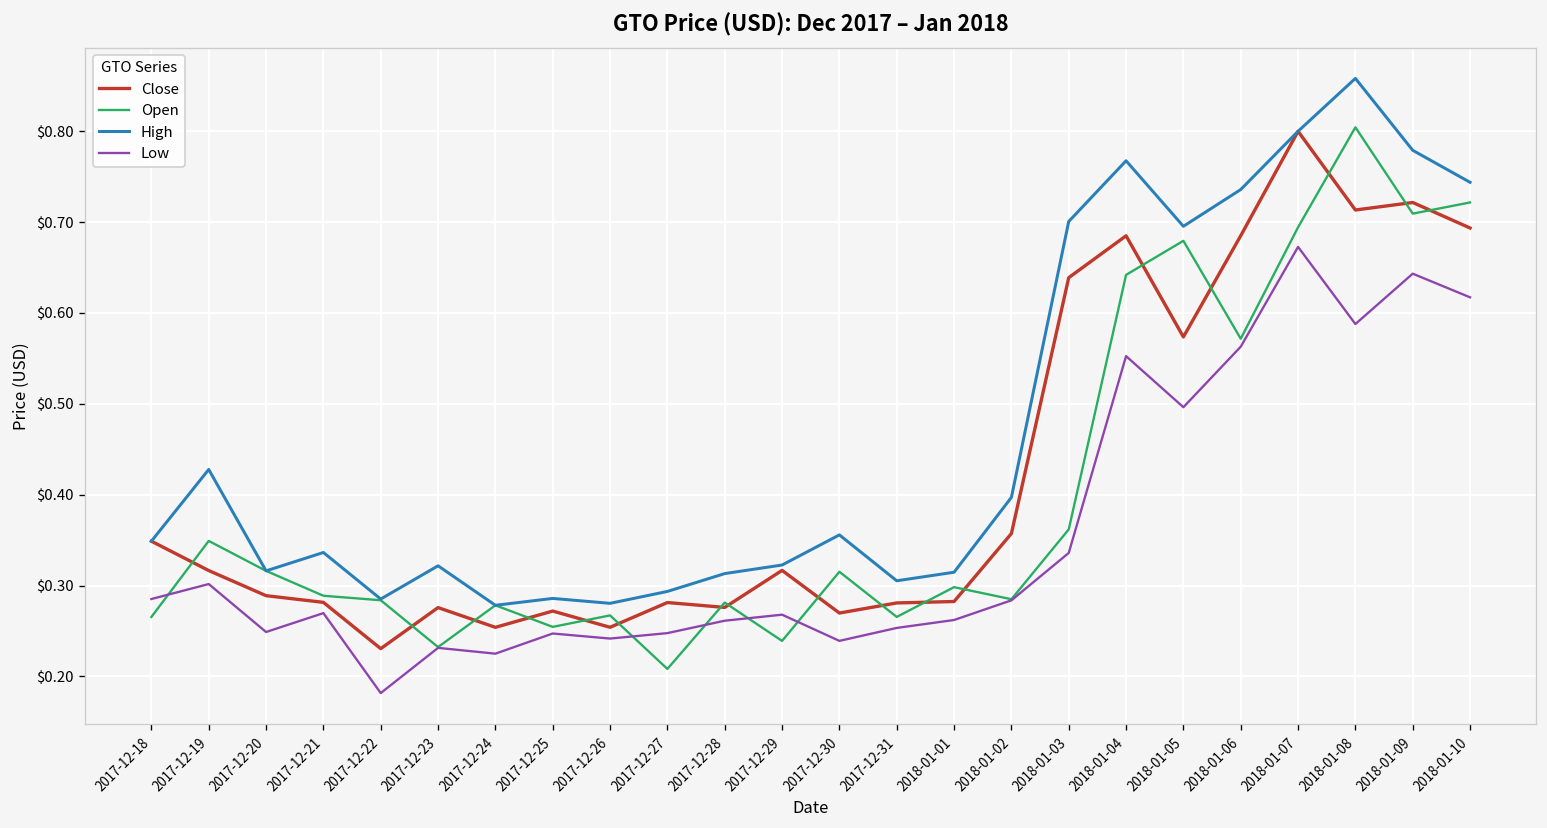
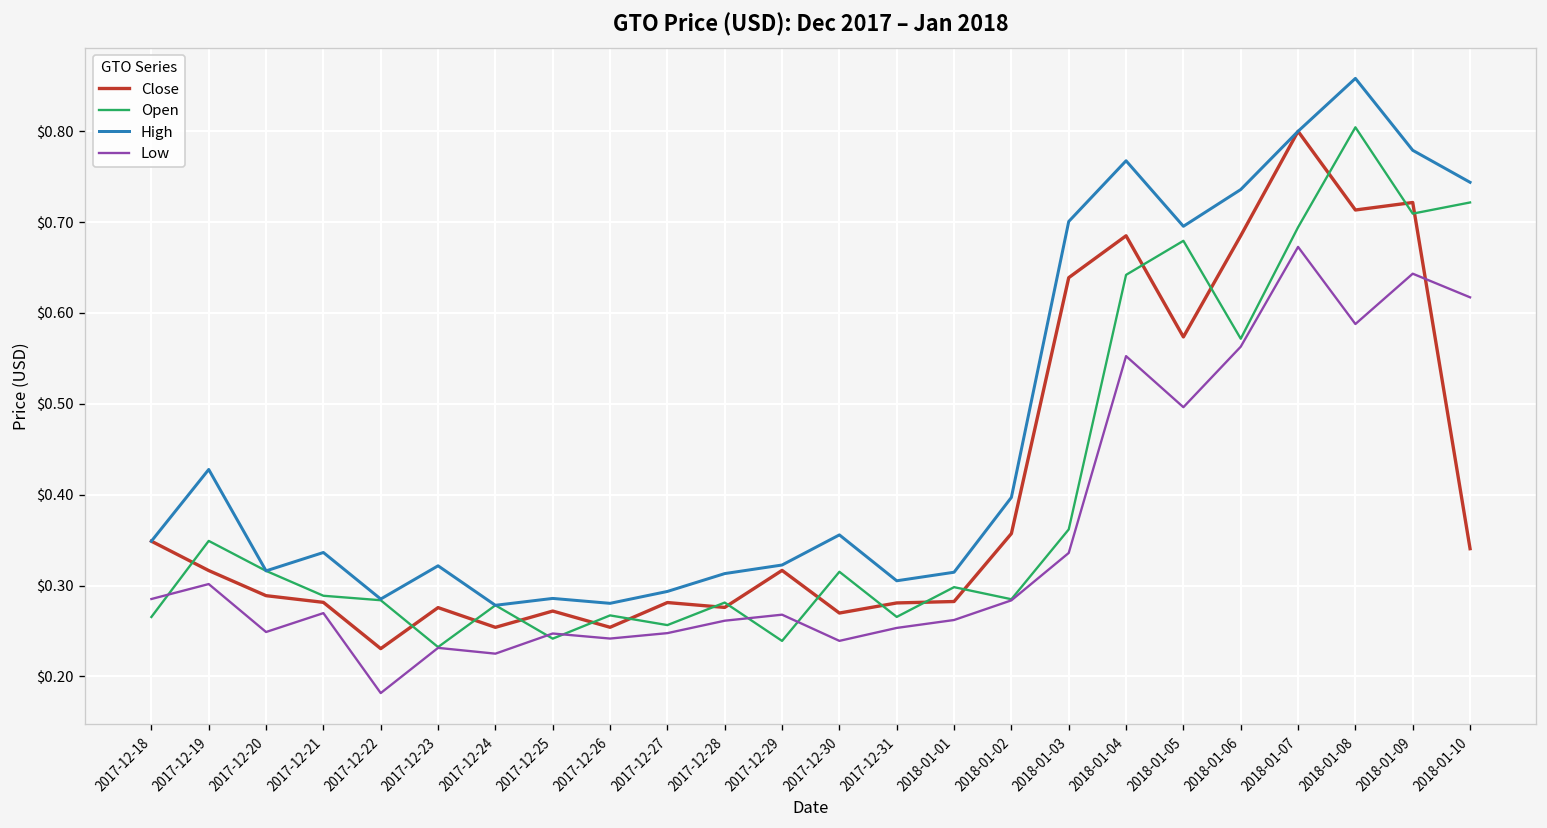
  {
    "Close": {
      "2017-12-19": "$0.32",
      "2017-12-20": "$0.29",
      "2017-12-21": "$0.28",
      "2017-12-22": "$0.23",
      "2017-12-23": "$0.28",
      "2017-12-24": "$0.25",
      "2017-12-25": "$0.27",
      "2017-12-26": "$0.25",
      "2017-12-27": "$0.28",
      "2017-12-28": "$0.28",
      "2017-12-29": "$0.32",
      "2017-12-30": "$0.27",
      "2017-12-31": "$0.28",
      "2018-01-01": "$0.28",
      "2018-01-02": "$0.36",
      "2018-01-03": "$0.64",
      "2018-01-04": "$0.68",
      "2018-01-05": "$0.57",
      "2018-01-06": "$0.68",
      "2018-01-08": "$0.71",
      "2018-01-09": "$0.72",
-     "2018-01-10": "$0.69"
+     "2018-01-10": "$0.34"
    },
    "Open": {
      "2017-12-18": "$0.27",
      "2017-12-19": "$0.35",
      "2017-12-21": "$0.29",
-     "2017-12-25": "$0.25",
+     "2017-12-25": "$0.24",
      "2017-12-26": "$0.27",
-     "2017-12-27": "$0.21",
+     "2017-12-27": "$0.26",
      "2017-12-28": "$0.28",
      "2017-12-29": "$0.24",
      "2017-12-30": "$0.32",
      "2017-12-31": "$0.27",
      "2018-01-01": "$0.30",
      "2018-01-03": "$0.36",
      "2018-01-04": "$0.64",
      "2018-01-05": "$0.68",
      "2018-01-06": "$0.57",
      "2018-01-07": "$0.69",
      "2018-01-08": "$0.80",
      "2018-01-09": "$0.71",
      "2018-01-10": "$0.72"
    },
    "High": {
      "2017-12-19": "$0.43",
      "2017-12-21": "$0.34",
      "2017-12-23": "$0.32",
      "2017-12-25": "$0.29",
      "2017-12-26": "$0.28",
      "2017-12-27": "$0.29",
      "2017-12-28": "$0.31",
      "2017-12-29": "$0.32",
      "2017-12-30": "$0.36",
      "2017-12-31": "$0.31",
      "2018-01-01": "$0.31",
      "2018-01-02": "$0.40",
      "2018-01-03": "$0.70",
      "2018-01-04": "$0.77",
      "2018-01-05": "$0.70",
      "2018-01-06": "$0.74",
      "2018-01-08": "$0.86",
      "2018-01-09": "$0.78",
      "2018-01-10": "$0.74"
    },
    "Low": {
      "2017-12-18": "$0.29",
      "2017-12-19": "$0.30",
      "2017-12-20": "$0.25",
      "2017-12-21": "$0.27",
      "2017-12-22": "$0.18",
      "2017-12-24": "$0.23",
      "2017-12-25": "$0.25",
      "2017-12-26": "$0.24",
      "2017-12-27": "$0.25",
      "2017-12-28": "$0.26",
      "2017-12-29": "$0.27",
      "2017-12-30": "$0.24",
      "2017-12-31": "$0.25",
      "2018-01-01": "$0.26",
      "2018-01-03": "$0.34",
      "2018-01-04": "$0.55",
      "2018-01-05": "$0.50",
      "2018-01-06": "$0.56",
      "2018-01-07": "$0.67",
      "2018-01-08": "$0.59",
      "2018-01-09": "$0.64",
      "2018-01-10": "$0.62"
    }
  }
